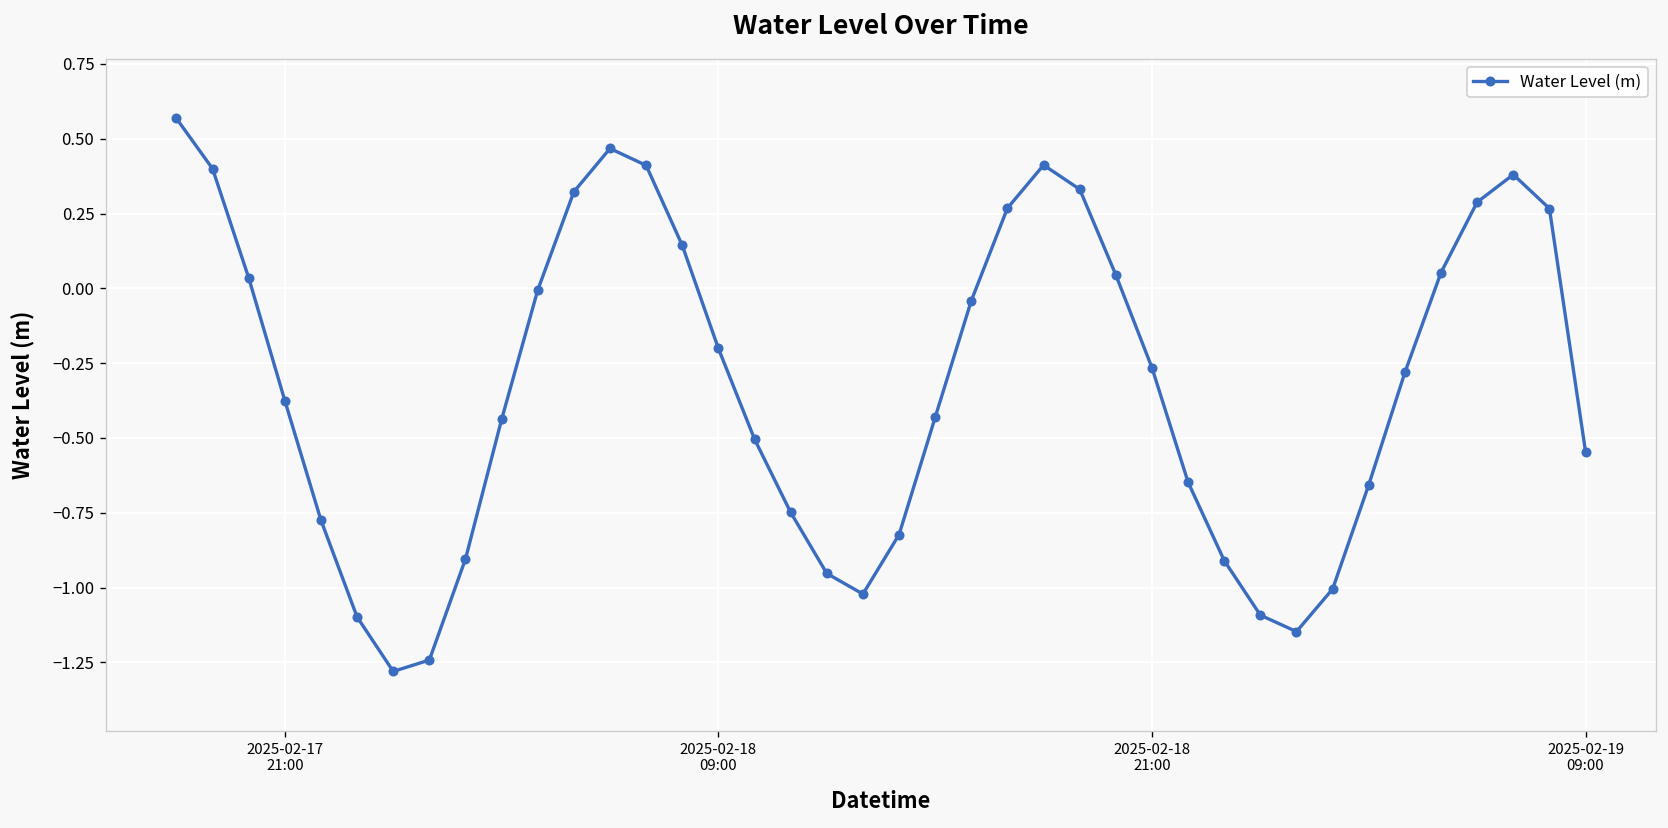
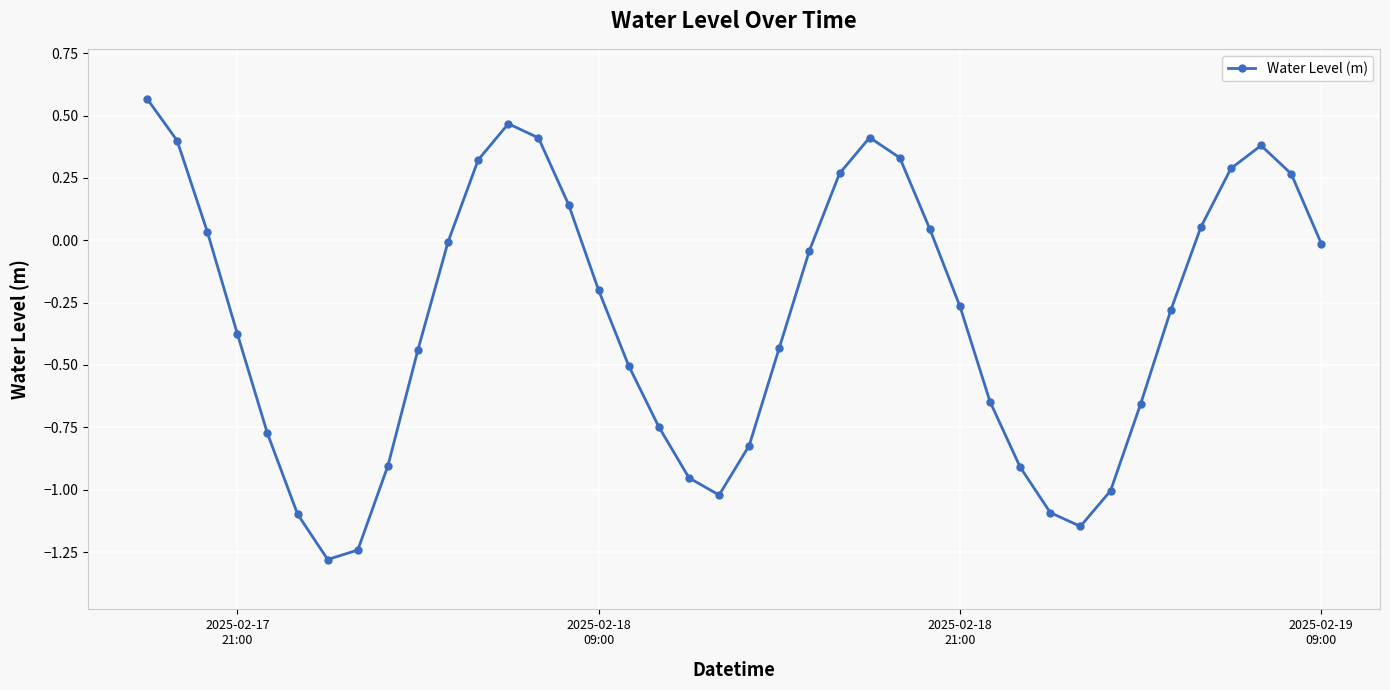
  {
    "2025-02-17 21:00": -0.38,
    "2025-02-18 09:00": -0.20,
    "2025-02-18 21:00": -0.27,
-   "2025-02-19 09:00": -0.55
+   "2025-02-19 09:00": -0.01
  }
